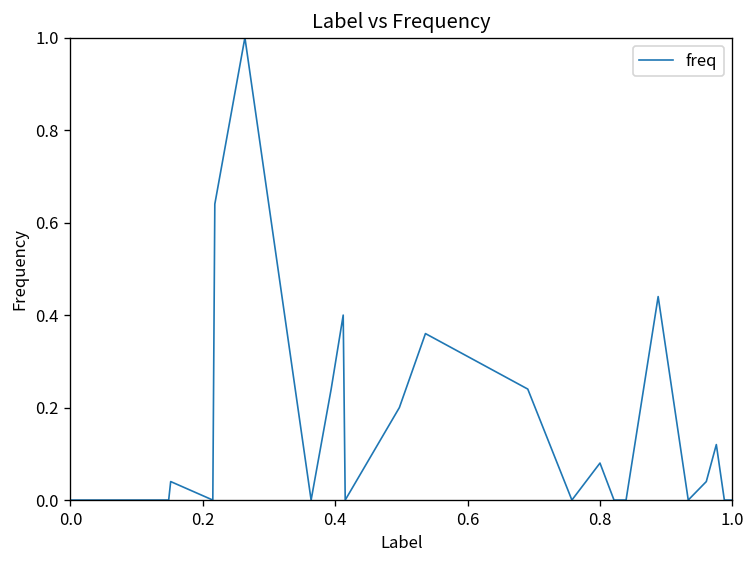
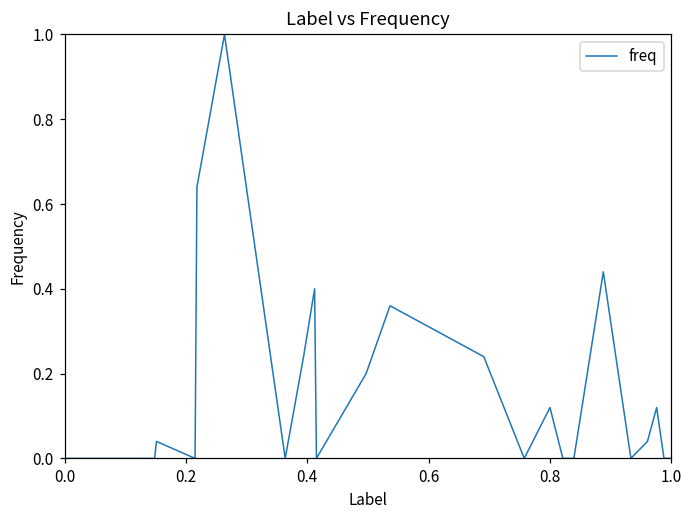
  {
    "0.0": 0.00,
-   "0.8": 0.08,
+   "0.8": 0.12,
    "1.0": 0.00
  }
